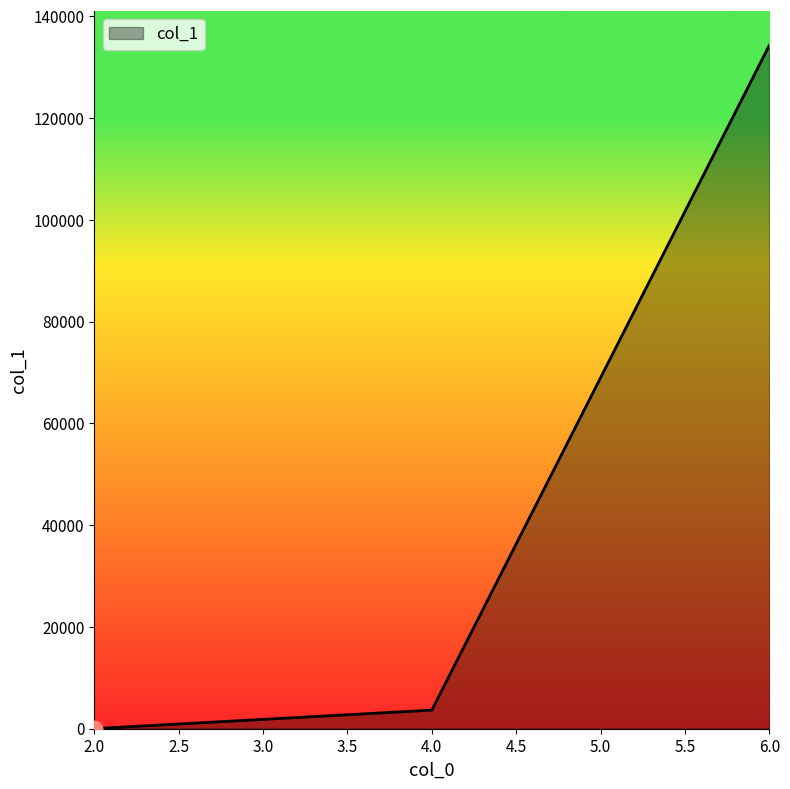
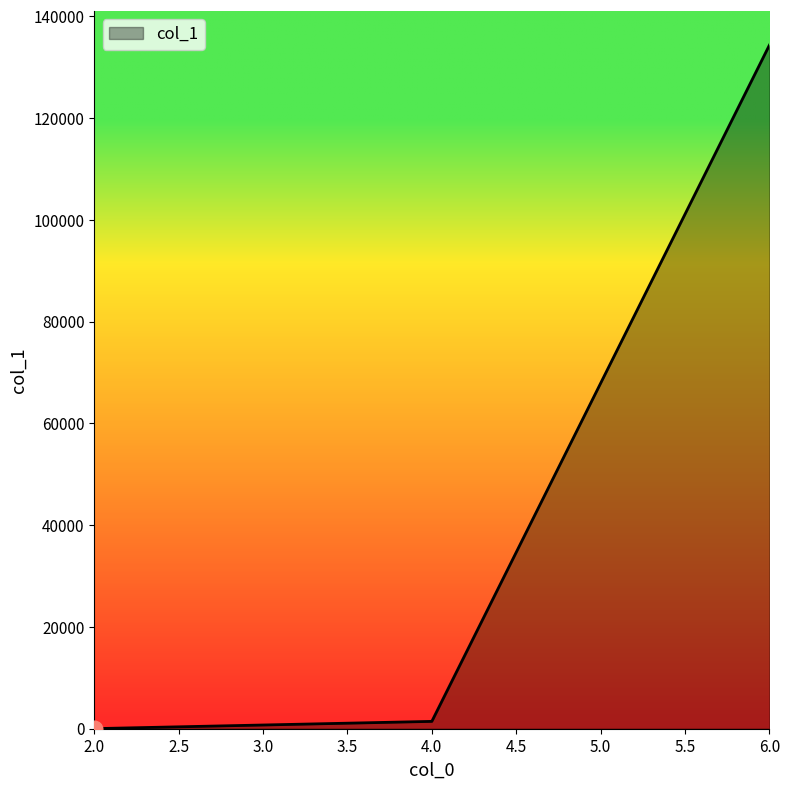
  {
    "col_1": {
-     "4.0": 4000,
+     "4.0": 1000,
      "6.0": 134000
    }
  }
